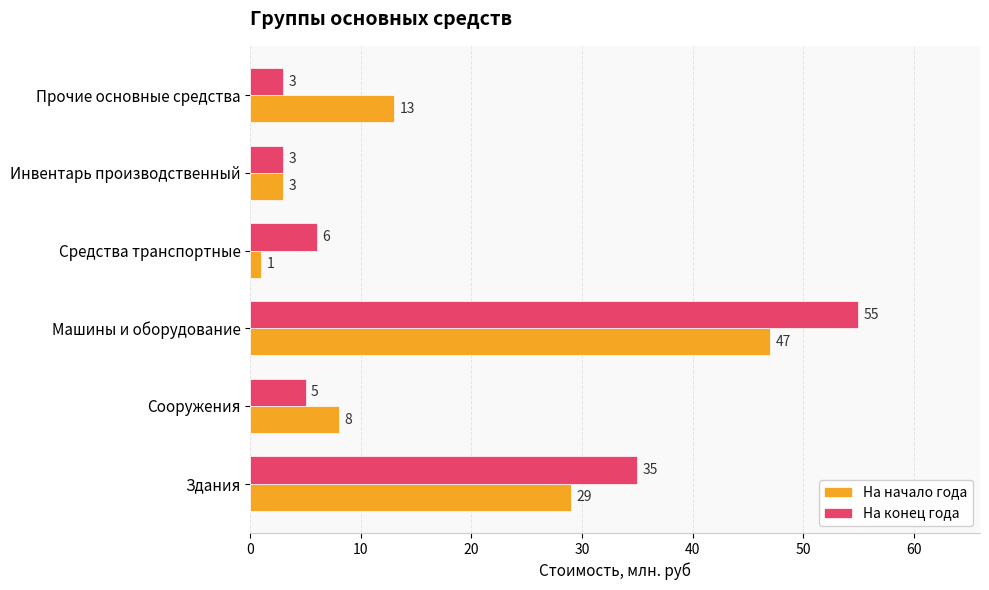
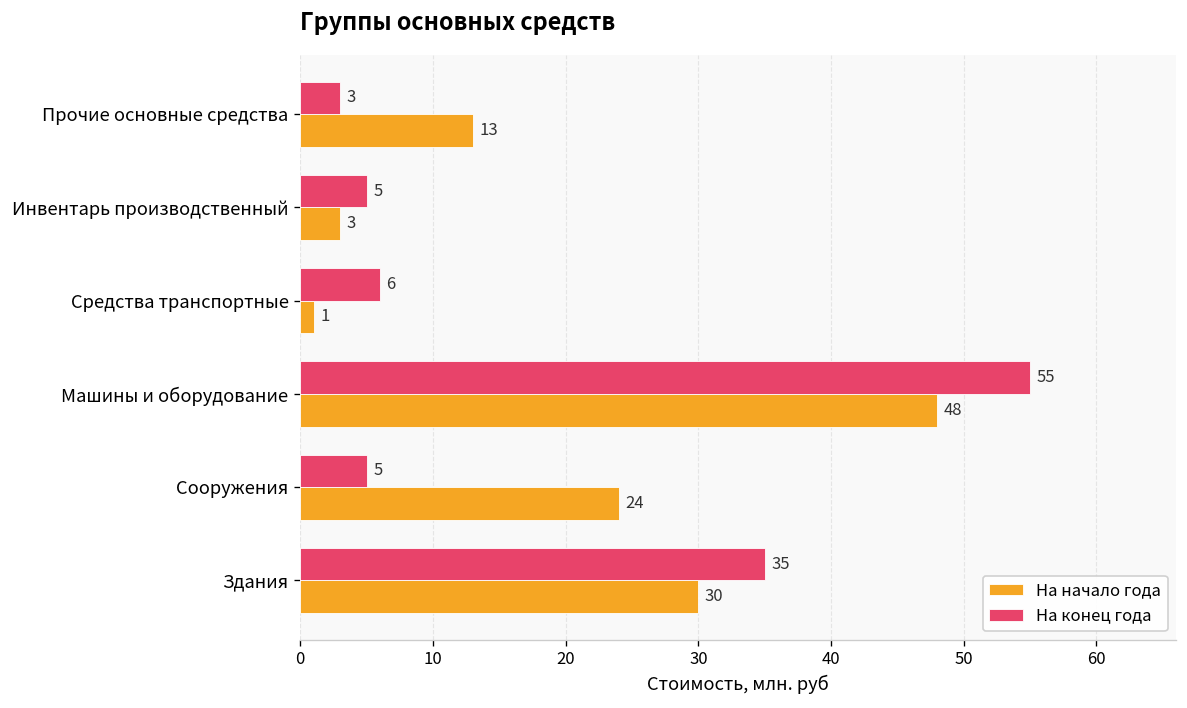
  {
    "На начало года": {
      "Прочие основные средства": 13,
      "Инвентарь производственный": 3,
      "Средства транспортные": 1,
-     "Машины и оборудование": 47,
-     "Сооружения": 8,
-     "Здания": 29
+     "Машины и оборудование": 48,
+     "Сооружения": 24,
+     "Здания": 30
    },
    "На конец года": {
      "Прочие основные средства": 3,
-     "Инвентарь производственный": 3,
+     "Инвентарь производственный": 5,
      "Средства транспортные": 6,
      "Машины и оборудование": 55,
      "Сооружения": 5,
      "Здания": 35
    }
  }
